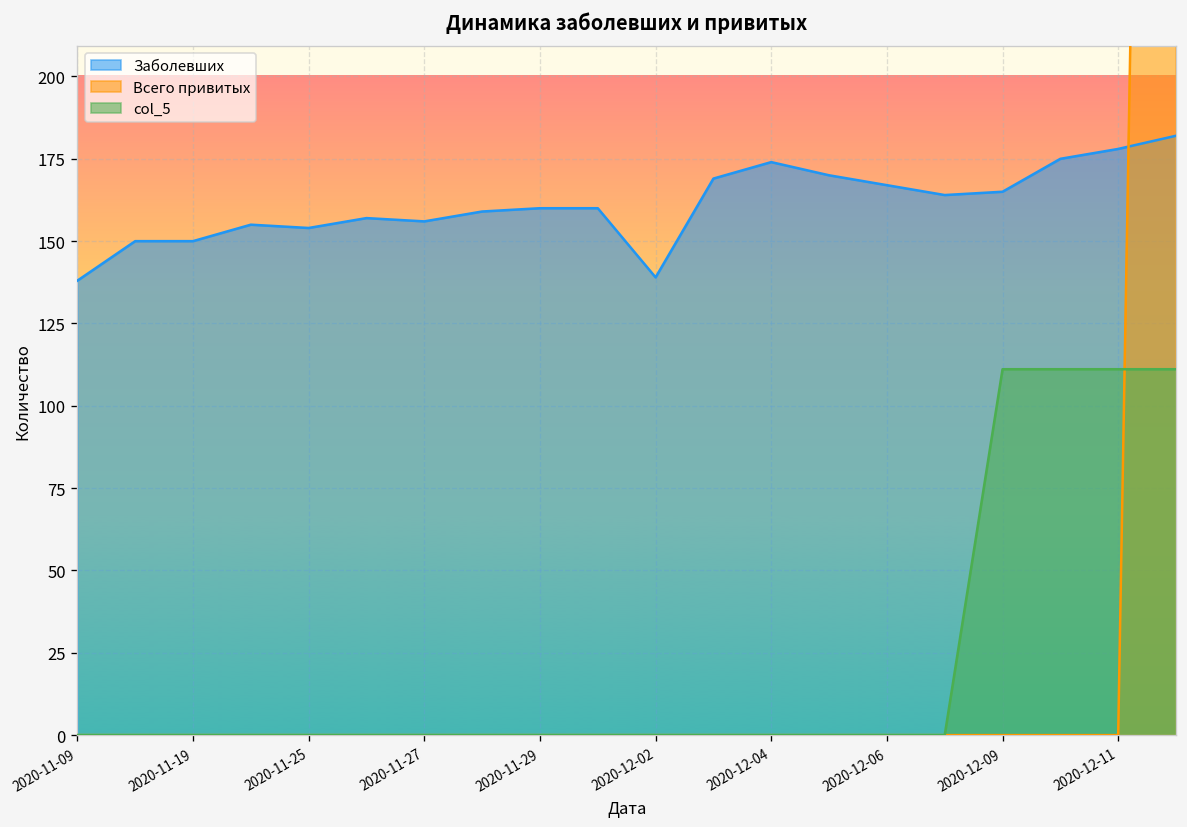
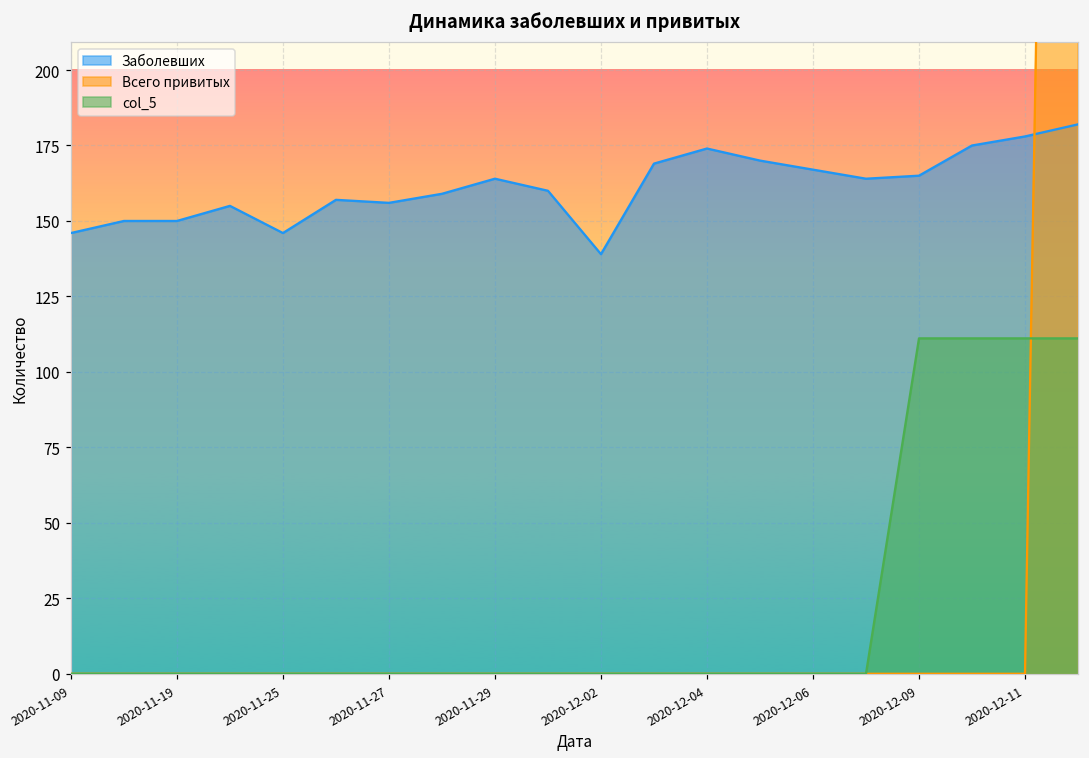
  {
    "Заболевших": {
-     "2020-11-09": 138,
+     "2020-11-09": 146,
      "2020-11-19": 150,
-     "2020-11-25": 154,
+     "2020-11-25": 146,
      "2020-11-27": 156,
-     "2020-11-29": 160,
+     "2020-11-29": 164,
      "2020-12-02": 139,
      "2020-12-04": 174,
      "2020-12-06": 167,
      "2020-12-09": 165,
      "2020-12-11": 178
    },
    "Всего привитых": {
      "2020-12-09": 0,
      "2020-12-11": 0
    },
    "col_5": {
      "2020-12-09": 111,
      "2020-12-11": 111
    }
  }
